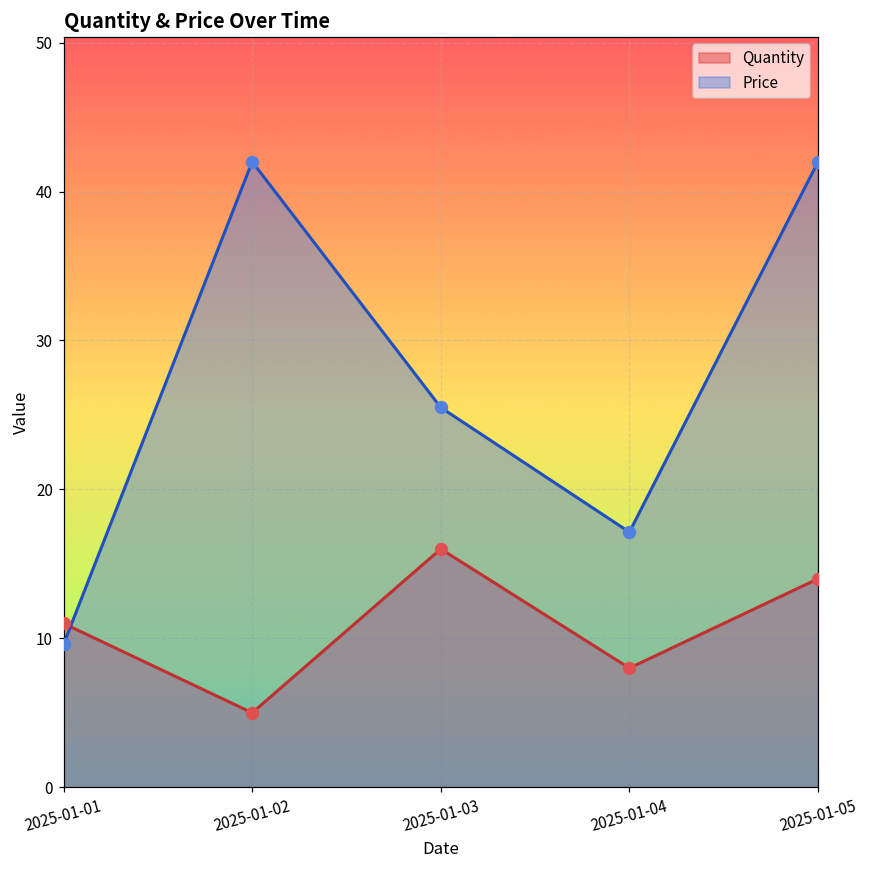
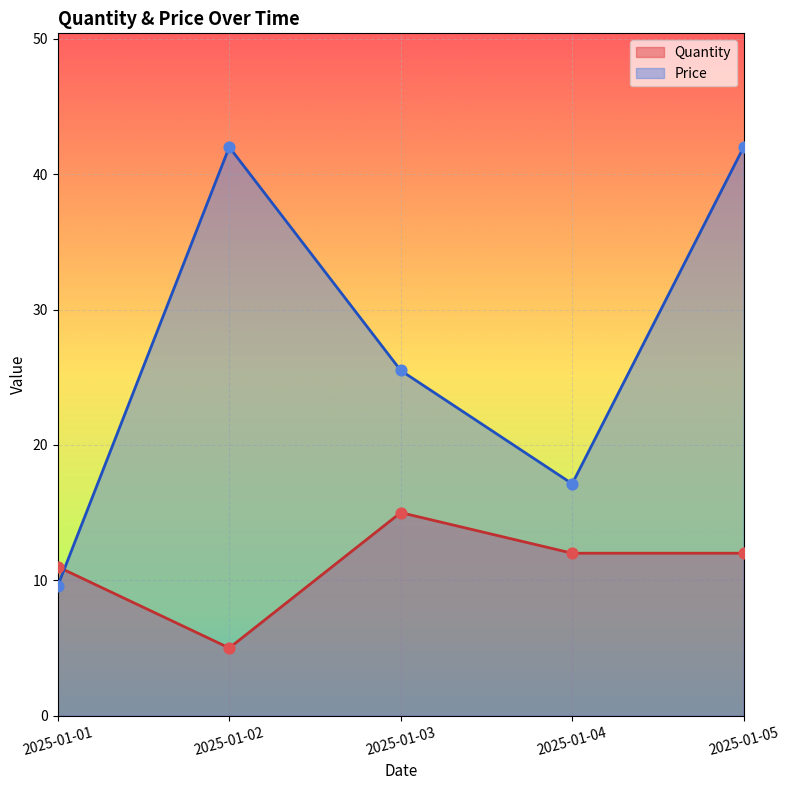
  {
    "Quantity": {
      "2025-01-01": 11,
      "2025-01-02": 5,
-     "2025-01-03": 16,
-     "2025-01-04": 8,
-     "2025-01-05": 14
+     "2025-01-03": 15,
+     "2025-01-04": 12,
+     "2025-01-05": 12
    },
    "Price": {
      "2025-01-01": 9.6,
      "2025-01-02": 42,
      "2025-01-03": 25.5,
      "2025-01-04": 17,
      "2025-01-05": 42
    }
  }
